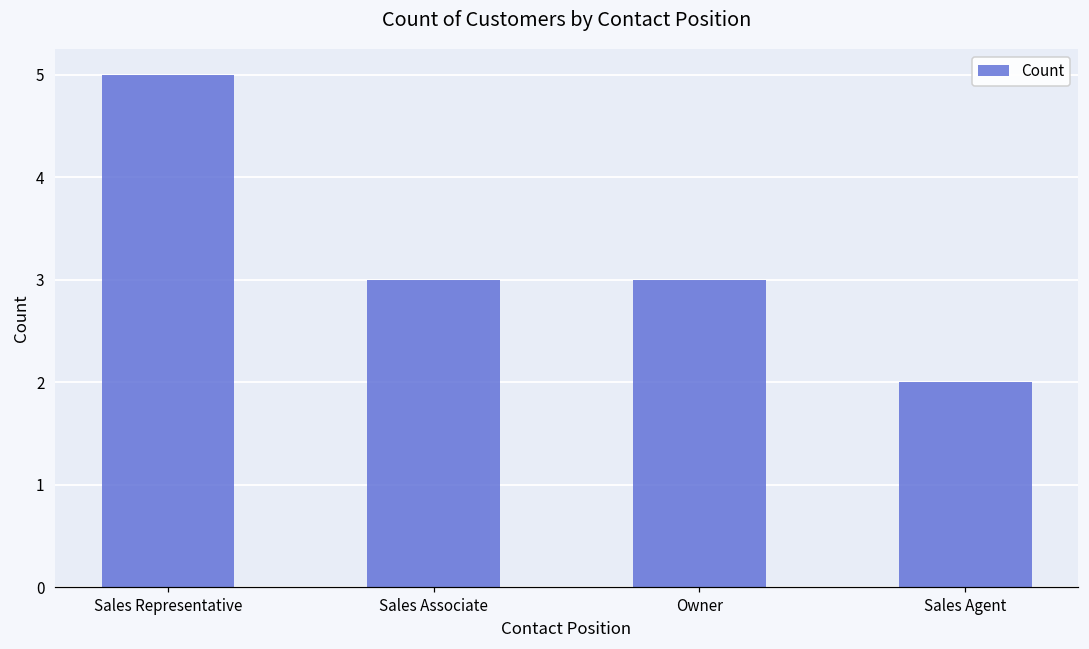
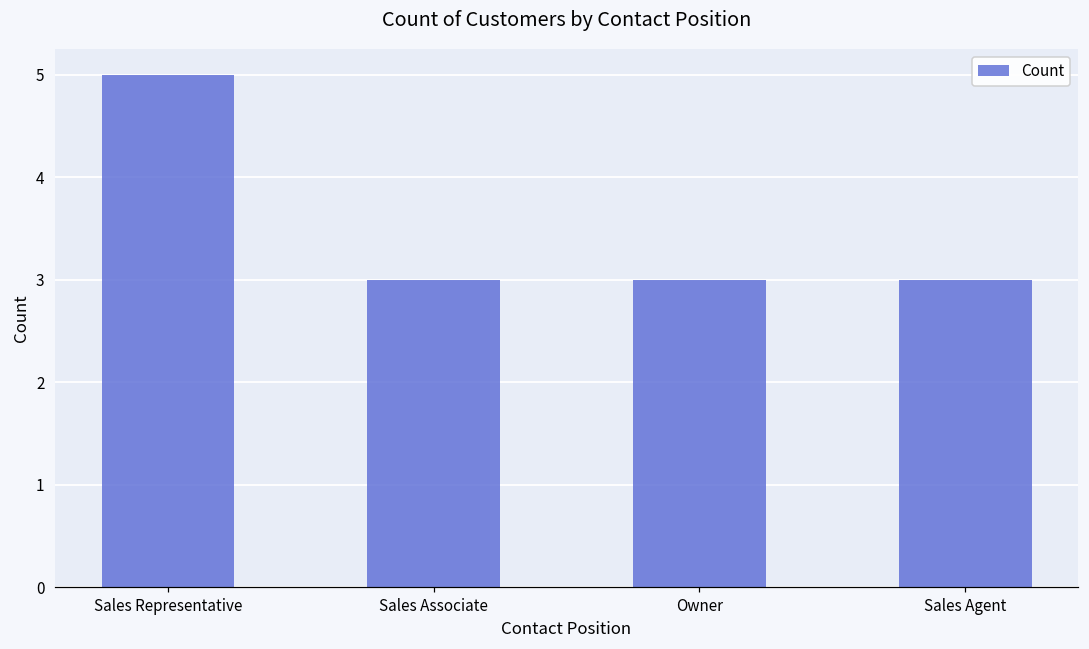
  {
    "Sales Representative": 5,
    "Sales Associate": 3,
    "Owner": 3,
-   "Sales Agent": 2
+   "Sales Agent": 3
  }
